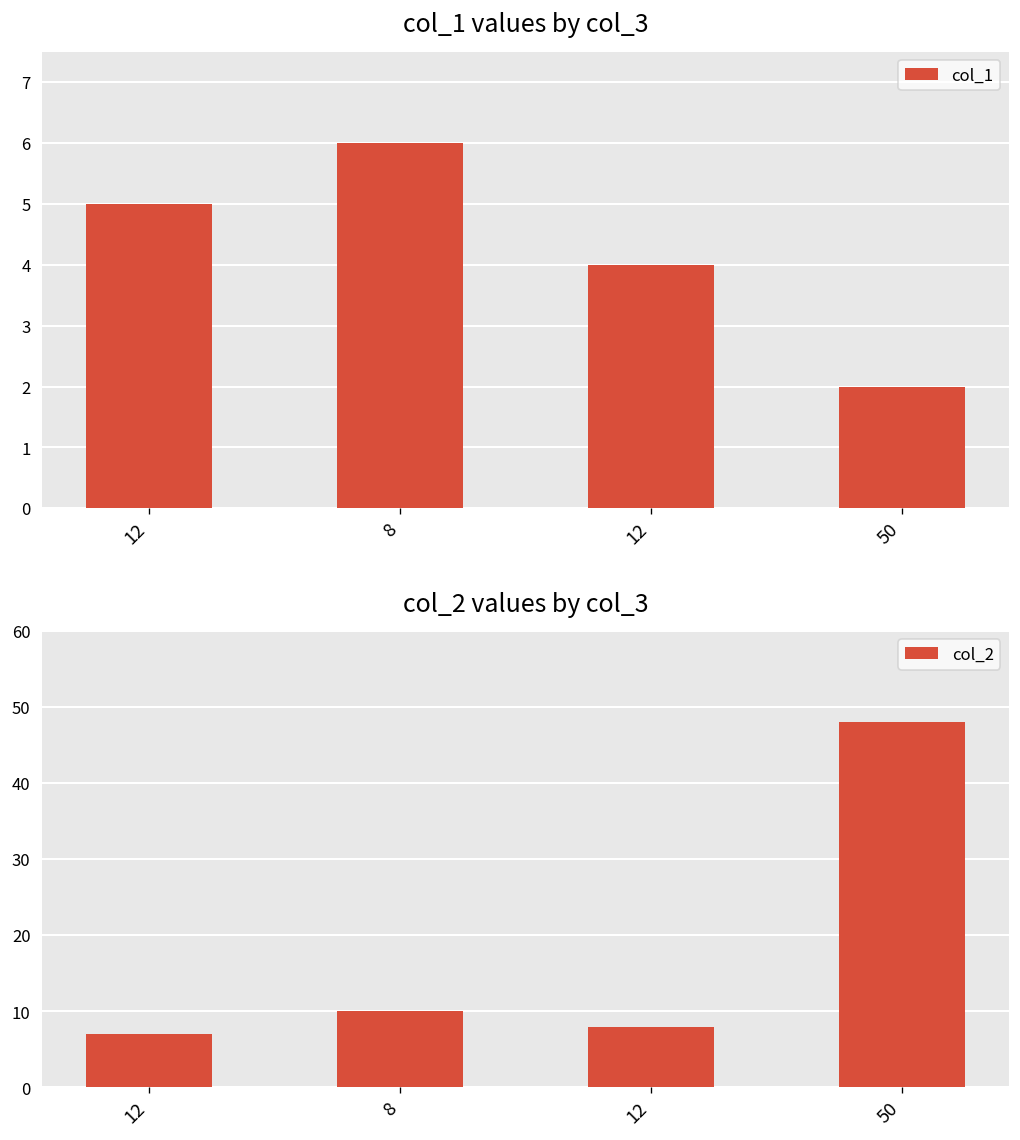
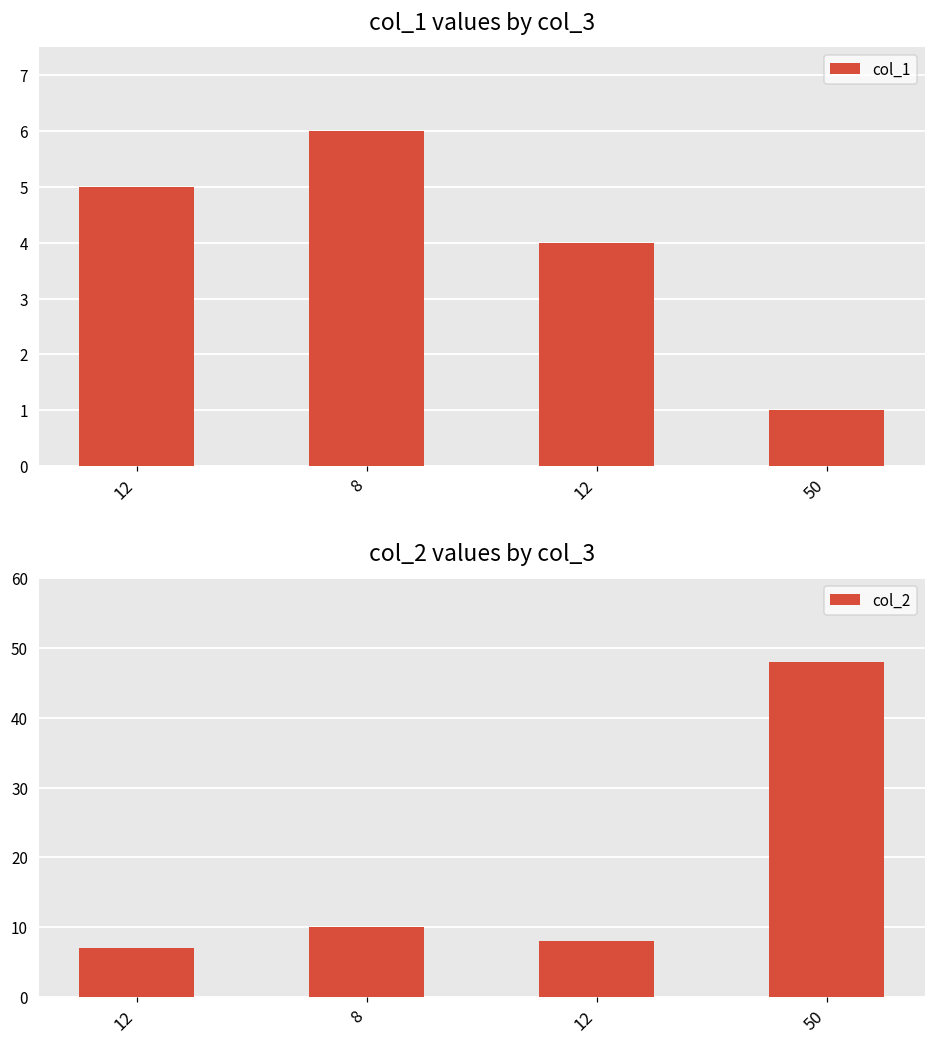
  {
    "col_1 values by col_3": {
      "8": 6,
-     "50": 2
+     "50": 1
    },
    "col_2 values by col_3": {
      "8": 10,
      "50": 48
    }
  }
